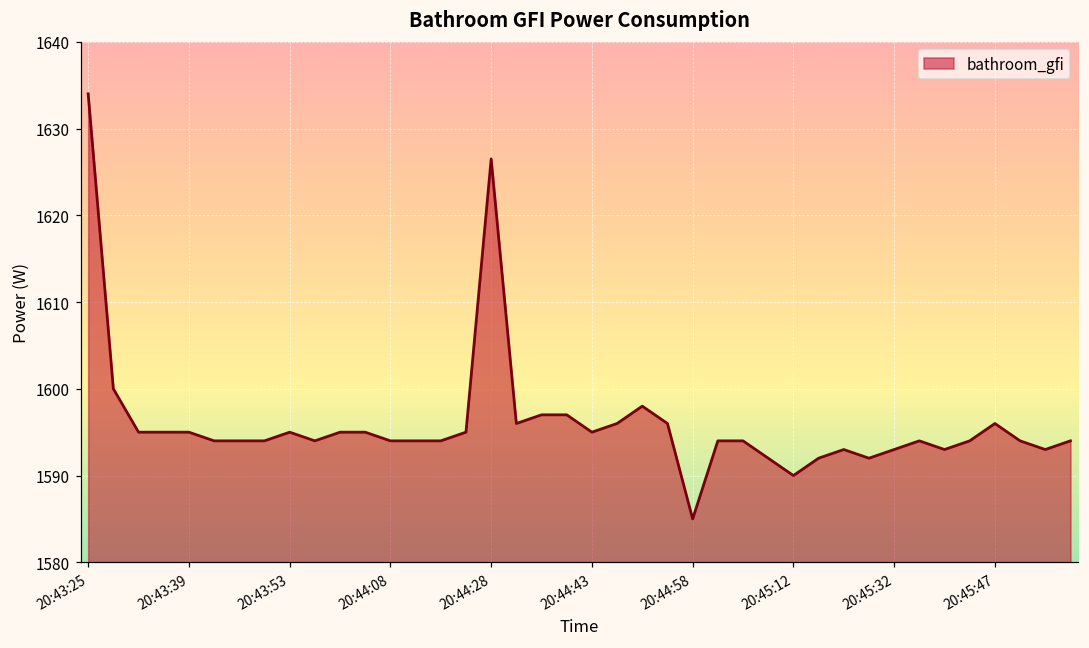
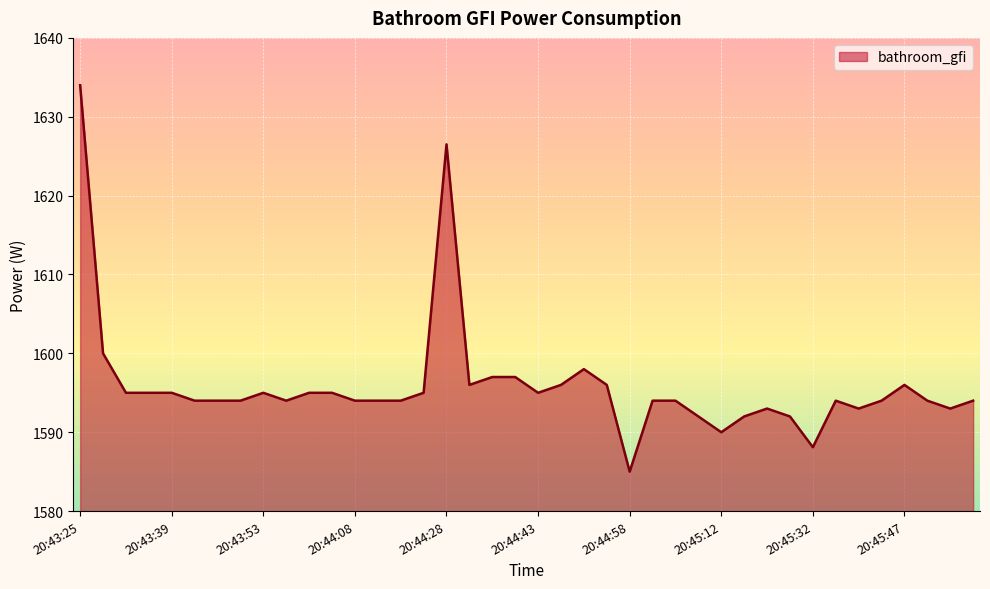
  {
    "20:43:25": 1634,
    "20:43:39": 1595,
    "20:43:53": 1595,
    "20:44:08": 1594,
    "20:44:28": 1627,
    "20:44:43": 1595,
    "20:44:58": 1585,
    "20:45:12": 1590,
-   "20:45:32": 1593,
+   "20:45:32": 1588,
    "20:45:47": 1596
  }
